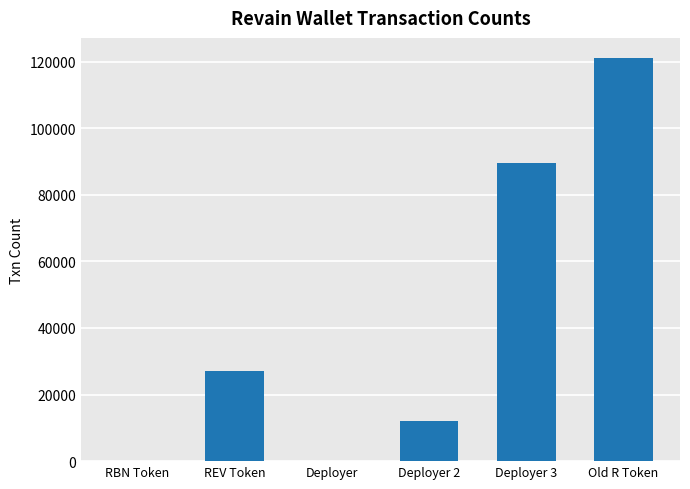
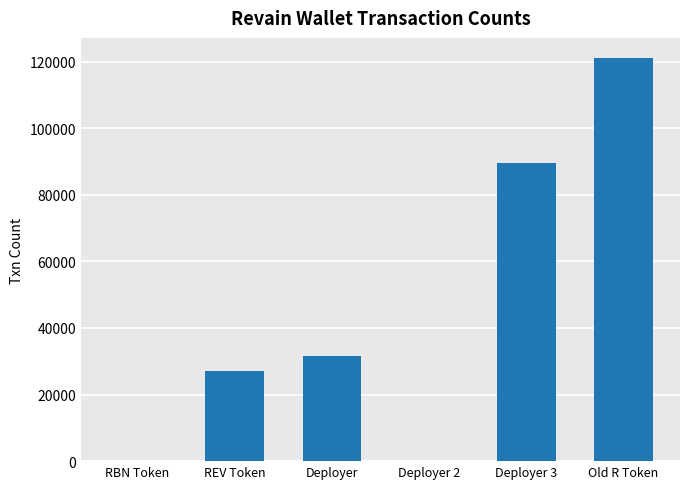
  {
    "REV Token": 27000,
-   "Deployer": 0,
-   "Deployer 2": 12000,
+   "Deployer": 32000,
+   "Deployer 2": 0,
    "Deployer 3": 90000,
    "Old R Token": 121000
  }
